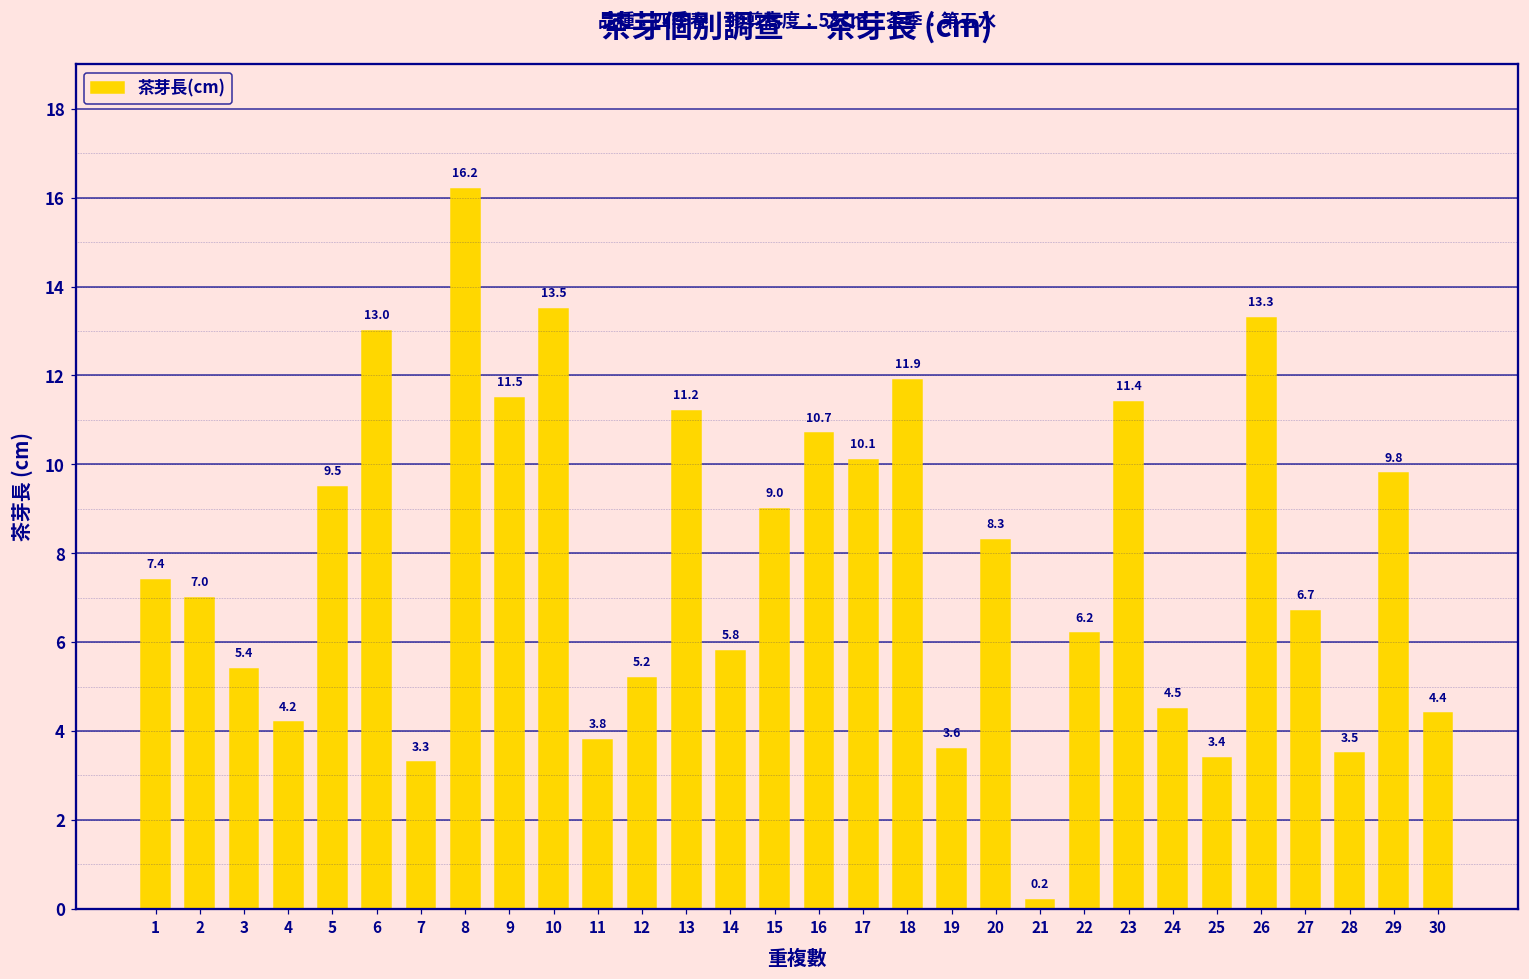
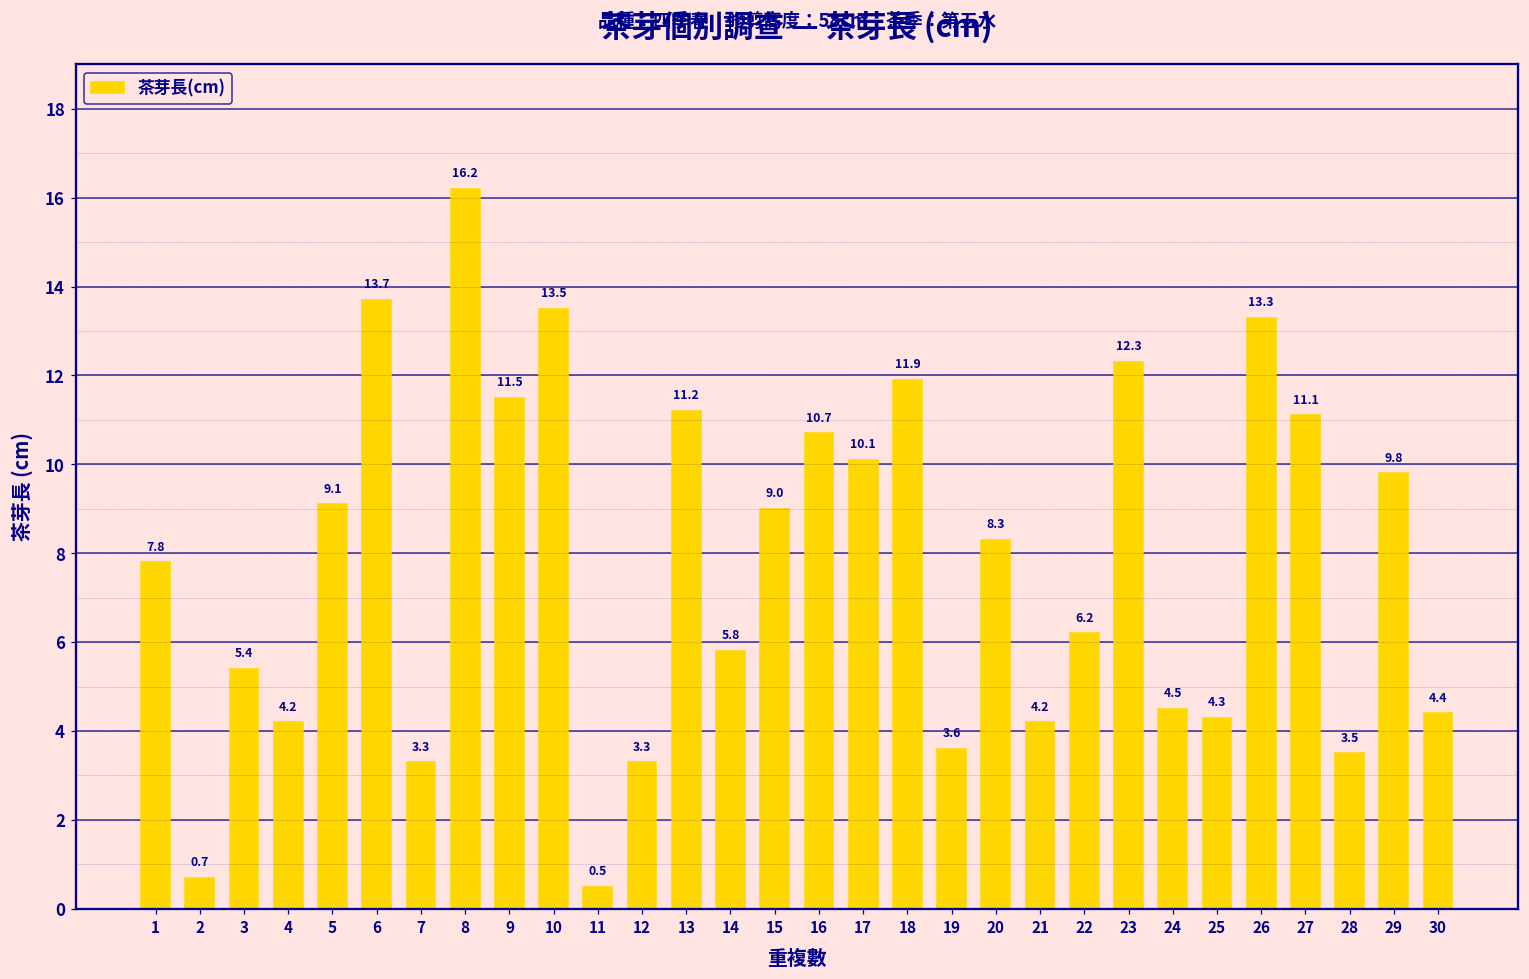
  {
-   "1": 7.4,
-   "2": 7.0,
+   "1": 7.8,
+   "2": 0.7,
    "3": 5.4,
    "4": 4.2,
-   "5": 9.5,
-   "6": 13.0,
+   "5": 9.1,
+   "6": 13.7,
    "7": 3.3,
    "8": 16.2,
    "9": 11.5,
    "10": 13.5,
-   "11": 3.8,
-   "12": 5.2,
+   "11": 0.5,
+   "12": 3.3,
    "13": 11.2,
    "14": 5.8,
    "15": 9.0,
    "16": 10.7,
    "17": 10.1,
    "18": 11.9,
    "19": 3.6,
    "20": 8.3,
-   "21": 0.2,
+   "21": 4.2,
    "22": 6.2,
-   "23": 11.4,
+   "23": 12.3,
    "24": 4.5,
-   "25": 3.4,
+   "25": 4.3,
    "26": 13.3,
-   "27": 6.7,
+   "27": 11.1,
    "28": 3.5,
    "29": 9.8,
    "30": 4.4
  }
